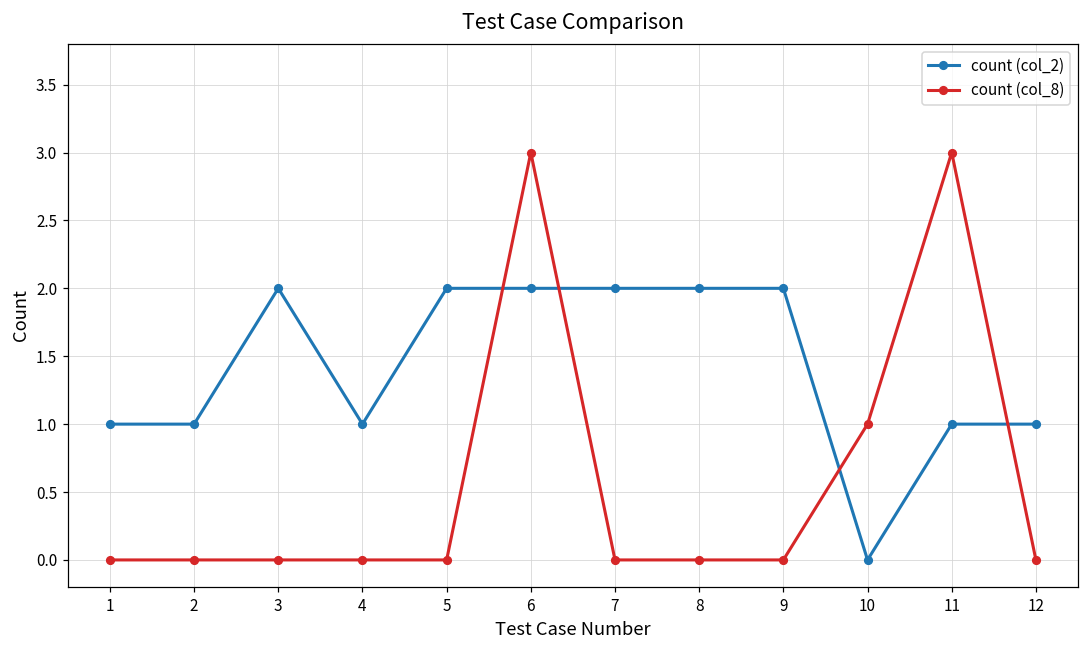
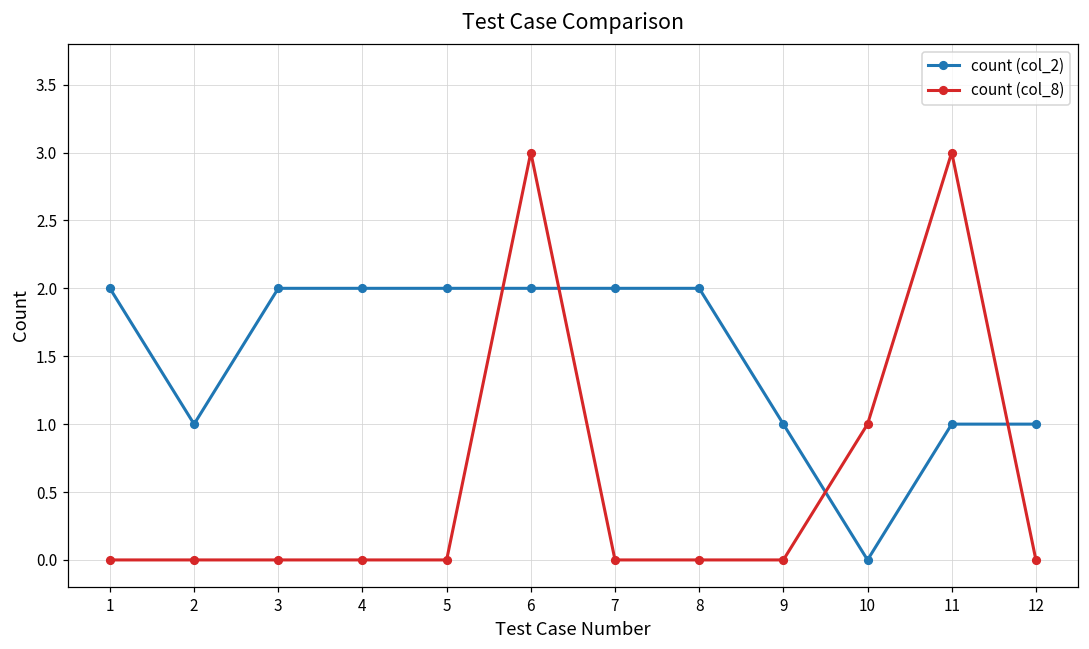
  {
    "count (col_2)": {
-     "1": 1,
+     "1": 2,
      "2": 1,
      "3": 2,
-     "4": 1,
+     "4": 2,
      "5": 2,
      "6": 2,
      "7": 2,
      "8": 2,
-     "9": 2,
+     "9": 1,
      "10": 0,
      "11": 1,
      "12": 1
    },
    "count (col_8)": {
      "1": 0,
      "2": 0,
      "3": 0,
      "4": 0,
      "5": 0,
      "6": 3,
      "7": 0,
      "8": 0,
      "9": 0,
      "10": 1,
      "11": 3,
      "12": 0
    }
  }
